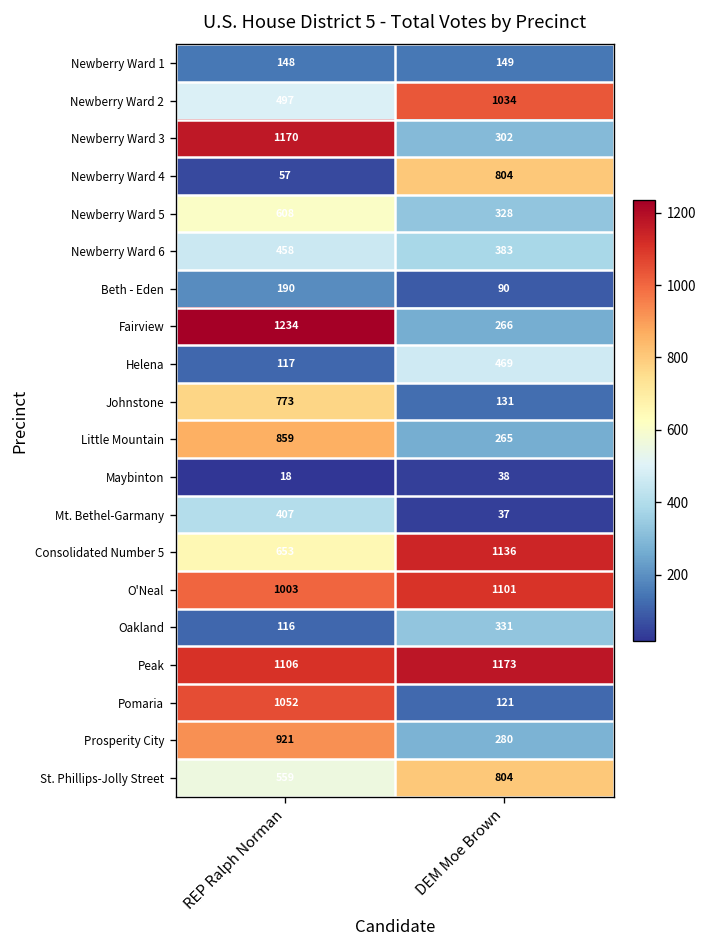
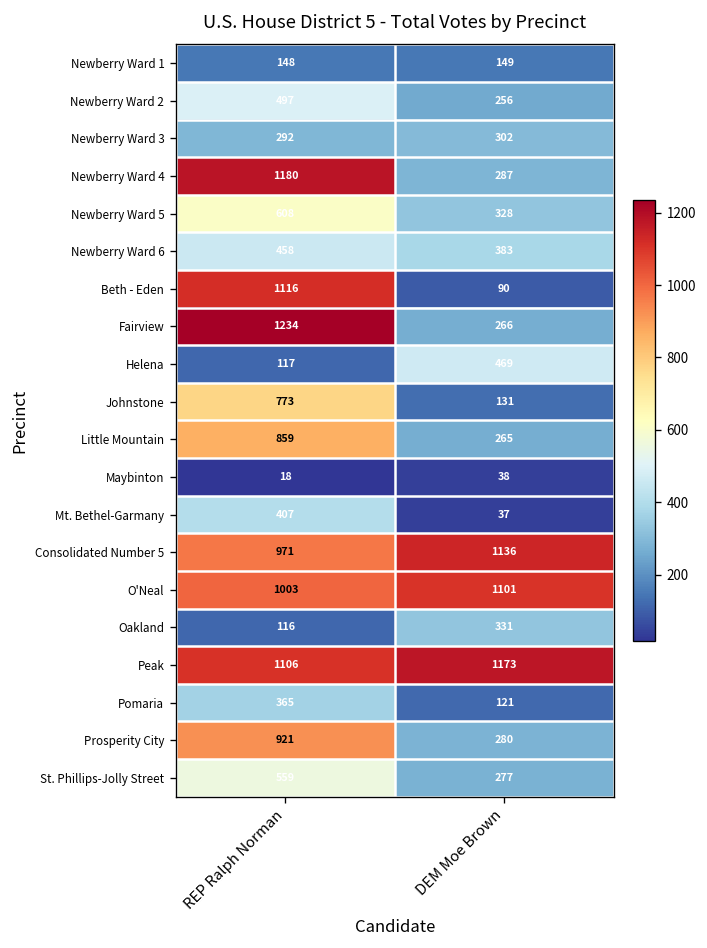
  {
    "Newberry Ward 1": {
      "REP Ralph Norman": 148,
      "DEM Moe Brown": 149
    },
    "Newberry Ward 2": {
-     "DEM Moe Brown": 1034
+     "DEM Moe Brown": 256
    },
    "Newberry Ward 3": {
-     "REP Ralph Norman": 1170,
+     "REP Ralph Norman": 292,
      "DEM Moe Brown": 302
    },
    "Newberry Ward 4": {
-     "REP Ralph Norman": 57,
-     "DEM Moe Brown": 804
+     "REP Ralph Norman": 1180,
+     "DEM Moe Brown": 287
    },
    "Newberry Ward 5": {
      "REP Ralph Norman": 608,
      "DEM Moe Brown": 328
    },
    "Newberry Ward 6": {
      "REP Ralph Norman": 458,
      "DEM Moe Brown": 383
    },
    "Beth - Eden": {
-     "REP Ralph Norman": 190,
+     "REP Ralph Norman": 1116,
      "DEM Moe Brown": 90
    },
    "Fairview": {
      "REP Ralph Norman": 1234,
      "DEM Moe Brown": 266
    },
    "Helena": {
      "REP Ralph Norman": 117,
      "DEM Moe Brown": 469
    },
    "Johnstone": {
      "REP Ralph Norman": 773,
      "DEM Moe Brown": 131
    },
    "Little Mountain": {
      "REP Ralph Norman": 859,
      "DEM Moe Brown": 265
    },
    "Maybinton": {
      "REP Ralph Norman": 18,
      "DEM Moe Brown": 38
    },
    "Mt. Bethel-Garmany": {
      "REP Ralph Norman": 407,
      "DEM Moe Brown": 37
    },
    "Consolidated Number 5": {
-     "REP Ralph Norman": 653,
+     "REP Ralph Norman": 971,
      "DEM Moe Brown": 1136
    },
    "O'Neal": {
      "REP Ralph Norman": 1003,
      "DEM Moe Brown": 1101
    },
    "Oakland": {
      "REP Ralph Norman": 116,
      "DEM Moe Brown": 331
    },
    "Peak": {
      "REP Ralph Norman": 1106,
      "DEM Moe Brown": 1173
    },
    "Pomaria": {
-     "REP Ralph Norman": 1052,
+     "REP Ralph Norman": 365,
      "DEM Moe Brown": 121
    },
    "Prosperity City": {
      "REP Ralph Norman": 921,
      "DEM Moe Brown": 280
    },
    "St. Phillips-Jolly Street": {
-     "DEM Moe Brown": 804
+     "DEM Moe Brown": 277
    }
  }
